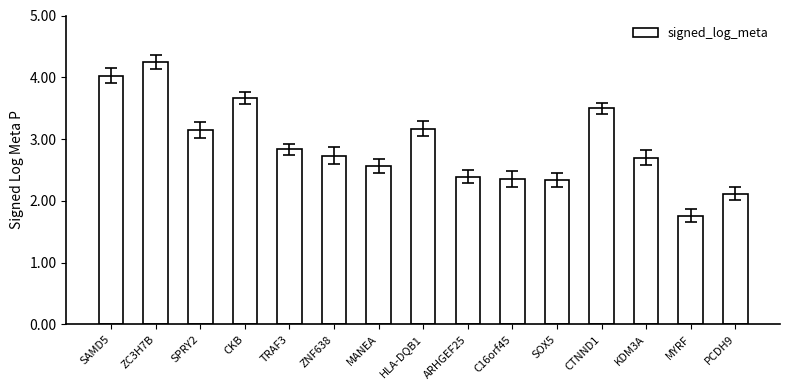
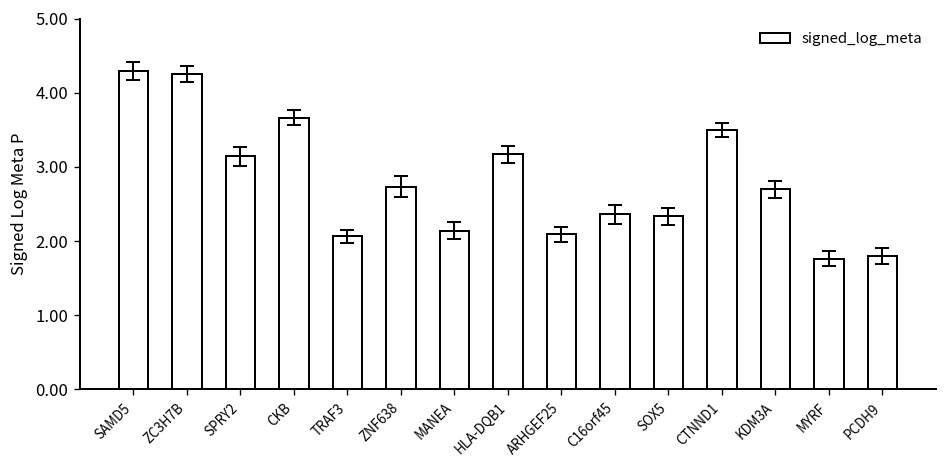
  {
    "signed_log_meta": {
-     "SAMD5": 4.0,
+     "SAMD5": 4.3,
      "ZC3H7B": 4.2,
      "SPRY2": 3.1,
      "CKB": 3.7,
-     "TRAF3": 2.8,
+     "TRAF3": 2.1,
      "ZNF638": 2.7,
-     "MANEA": 2.6,
+     "MANEA": 2.1,
      "HLA-DQB1": 3.2,
-     "ARHGEF25": 2.4,
+     "ARHGEF25": 2.1,
      "C16orf45": 2.4,
      "SOX5": 2.3,
      "CTNND1": 3.5,
      "KDM3A": 2.7,
      "MYRF": 1.8,
-     "PCDH9": 2.1
+     "PCDH9": 1.8
    }
  }
